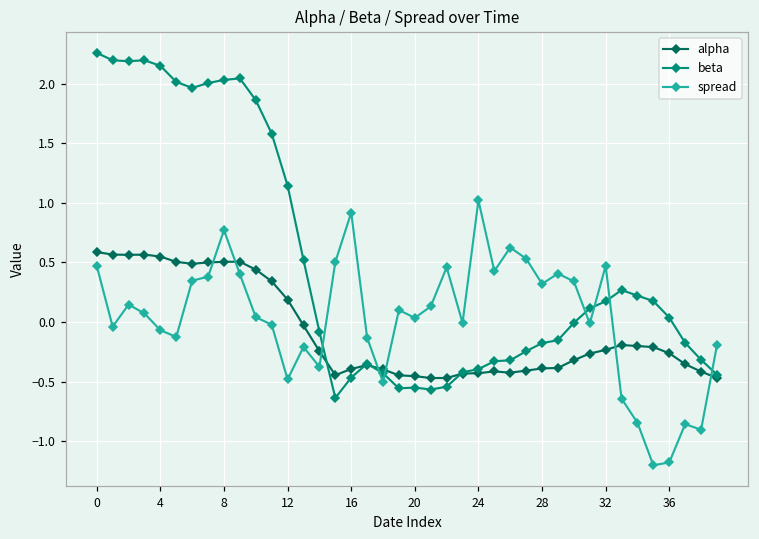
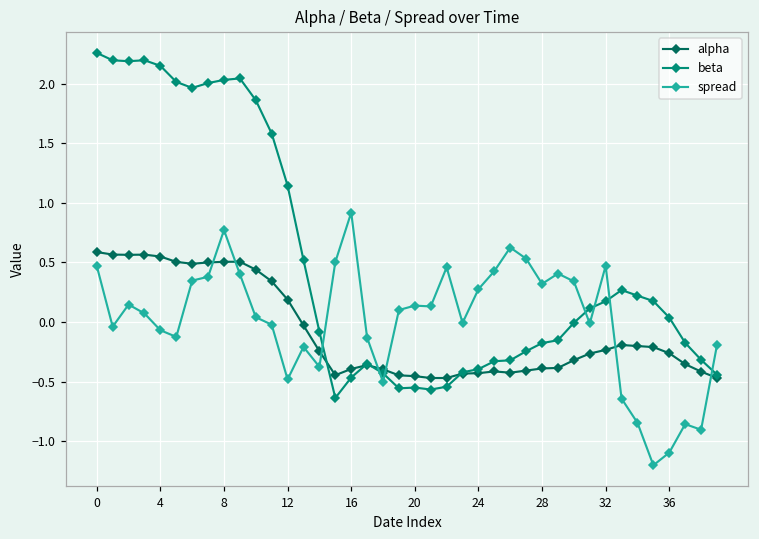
  {
    "spread": {
      "0": 0.47,
      "4": -0.07,
      "8": 0.77,
      "12": -0.48,
      "16": 0.92,
-     "20": 0.04,
-     "24": 1.02,
+     "20": 0.14,
+     "24": 0.28,
      "28": 0.32,
      "32": 0.47,
-     "36": -1.18
+     "36": -1.09
    }
  }
